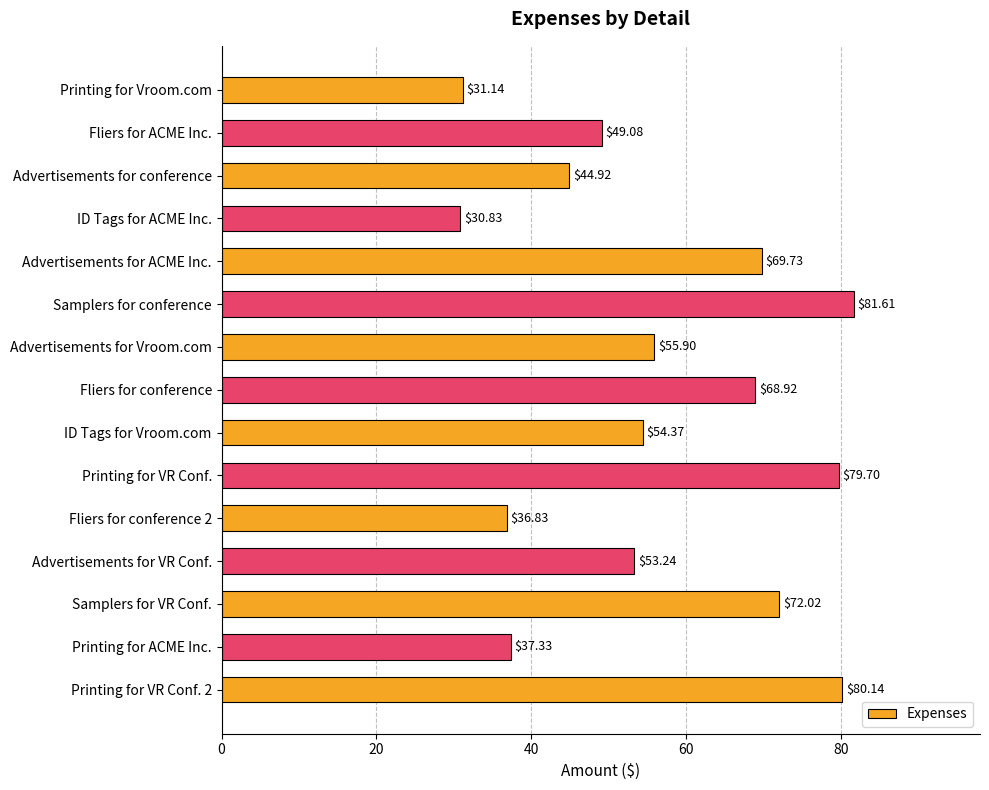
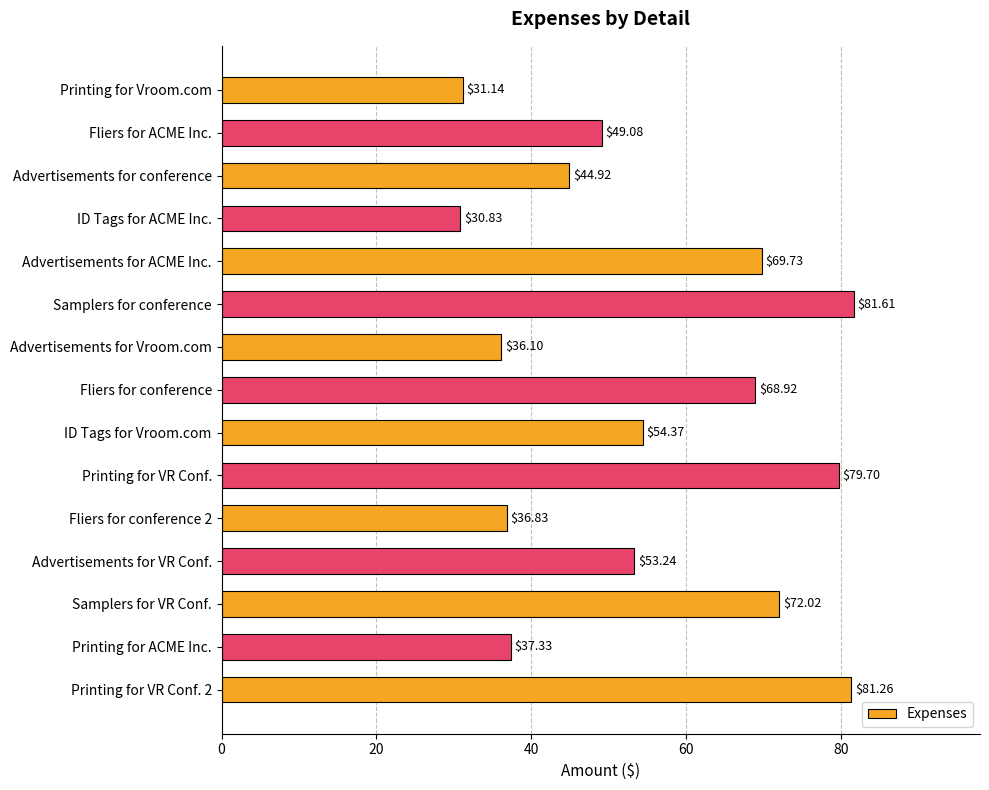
  {
    "Printing for Vroom.com": "$31.14",
    "Fliers for ACME Inc.": "$49.08",
    "Advertisements for conference": "$44.92",
    "ID Tags for ACME Inc.": "$30.83",
    "Advertisements for ACME Inc.": "$69.73",
    "Samplers for conference": "$81.61",
-   "Advertisements for Vroom.com": "$55.90",
+   "Advertisements for Vroom.com": "$36.10",
    "Fliers for conference": "$68.92",
    "ID Tags for Vroom.com": "$54.37",
    "Printing for VR Conf.": "$79.70",
    "Fliers for conference 2": "$36.83",
    "Advertisements for VR Conf.": "$53.24",
    "Samplers for VR Conf.": "$72.02",
    "Printing for ACME Inc.": "$37.33",
-   "Printing for VR Conf. 2": "$80.14"
+   "Printing for VR Conf. 2": "$81.26"
  }
